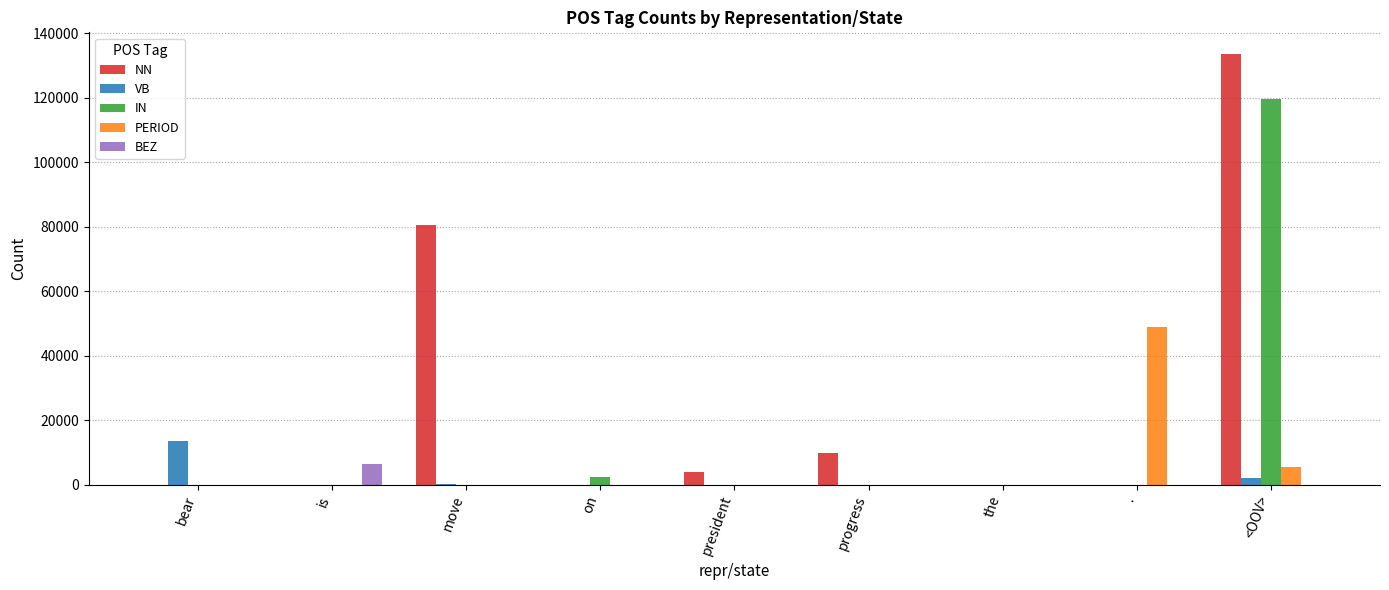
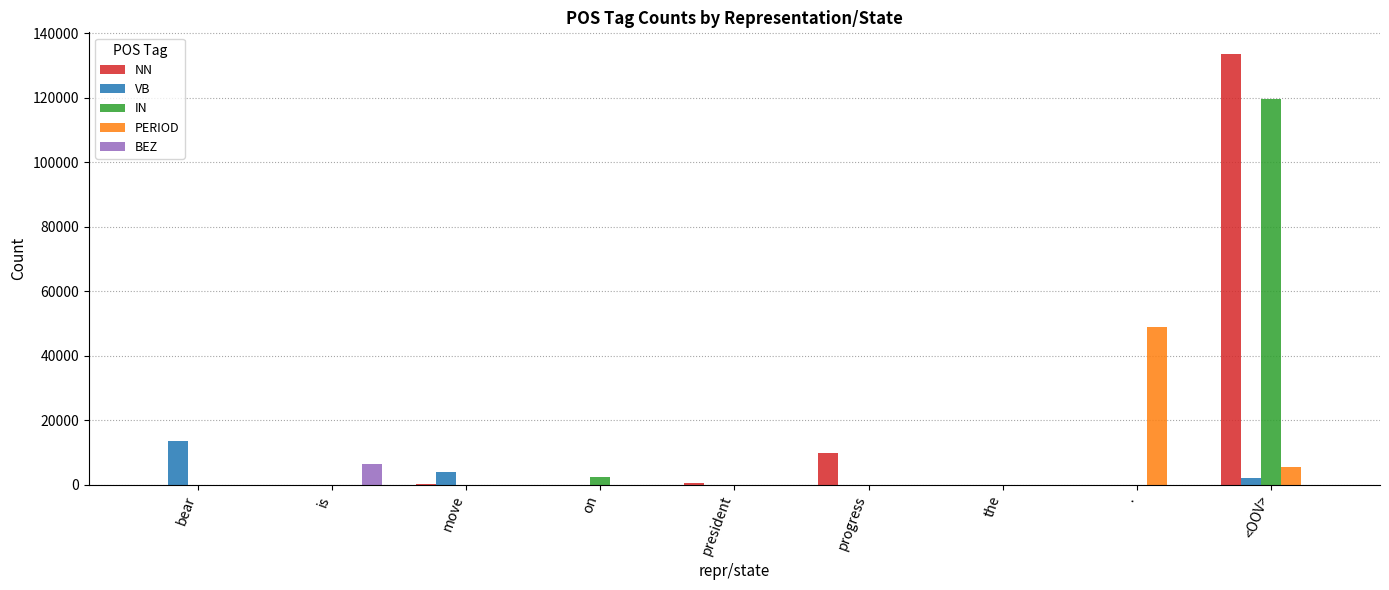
  {
    "NN": {
      "bear": 0,
      "is": 0,
-     "move": 81000,
+     "move": 0,
      "on": 0,
-     "president": 4000,
+     "president": 0,
      "progress": 10000,
      "the": 0,
      ".": 0,
      "<OOV>": 134000
    },
    "VB": {
      "bear": 14000,
      "is": 0,
-     "move": 0,
+     "move": 4000,
      "on": 0,
      "president": 0,
      "the": 0,
      ".": 0,
      "<OOV>": 2000
    },
    "IN": {
      "bear": 0,
      "is": 0,
      "move": 0,
      "on": 2000,
      "president": 0,
      "progress": 0,
      "the": 0,
      ".": 0,
      "<OOV>": 120000
    },
    "PERIOD": {
      "bear": 0,
      "is": 0,
      "move": 0,
      "on": 0,
      "president": 0,
      "progress": 0,
      "the": 0,
      ".": 49000,
      "<OOV>": 6000
    },
    "BEZ": {
      "bear": 0,
      "is": 6000,
      "move": 0,
      "on": 0,
      "president": 0,
      "progress": 0,
      "the": 0,
      ".": 0,
      "<OOV>": 0
    }
  }
